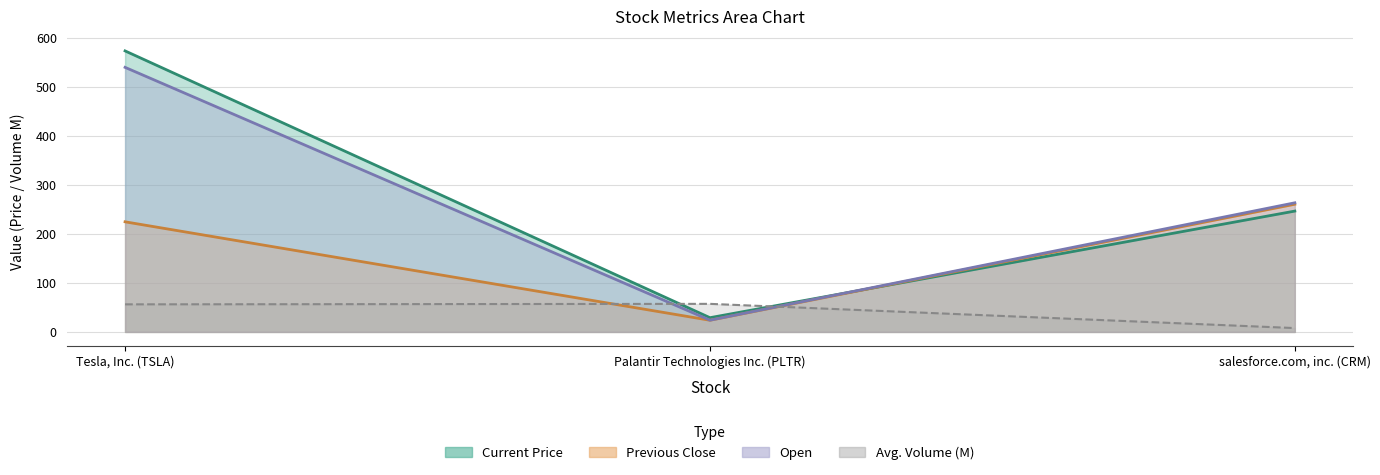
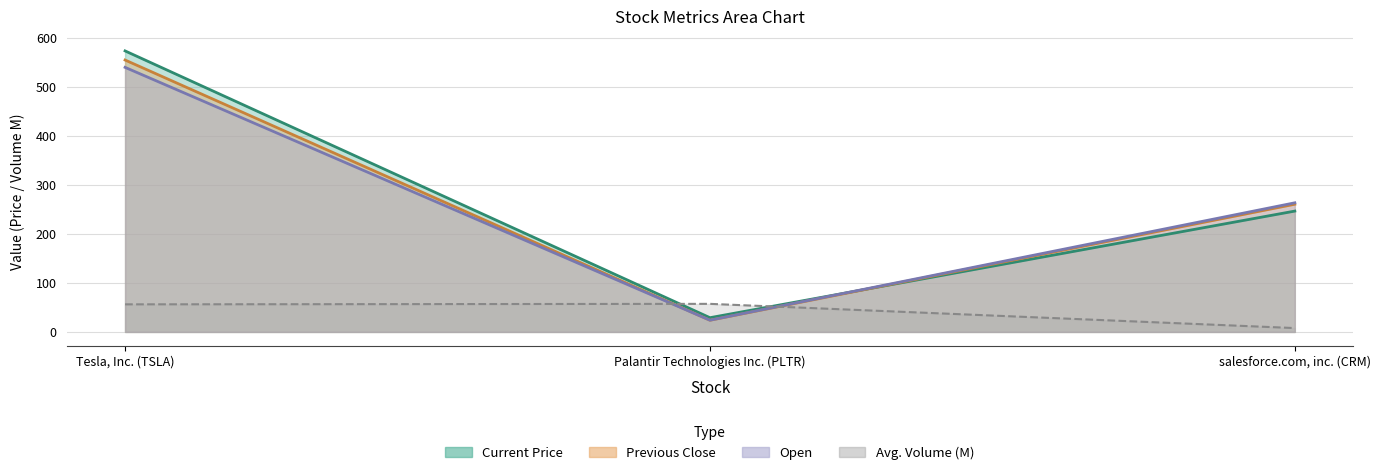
  {
    "Previous Close": {
-     "Tesla, Inc. (TSLA)": 220
+     "Tesla, Inc. (TSLA)": 560
    }
  }
